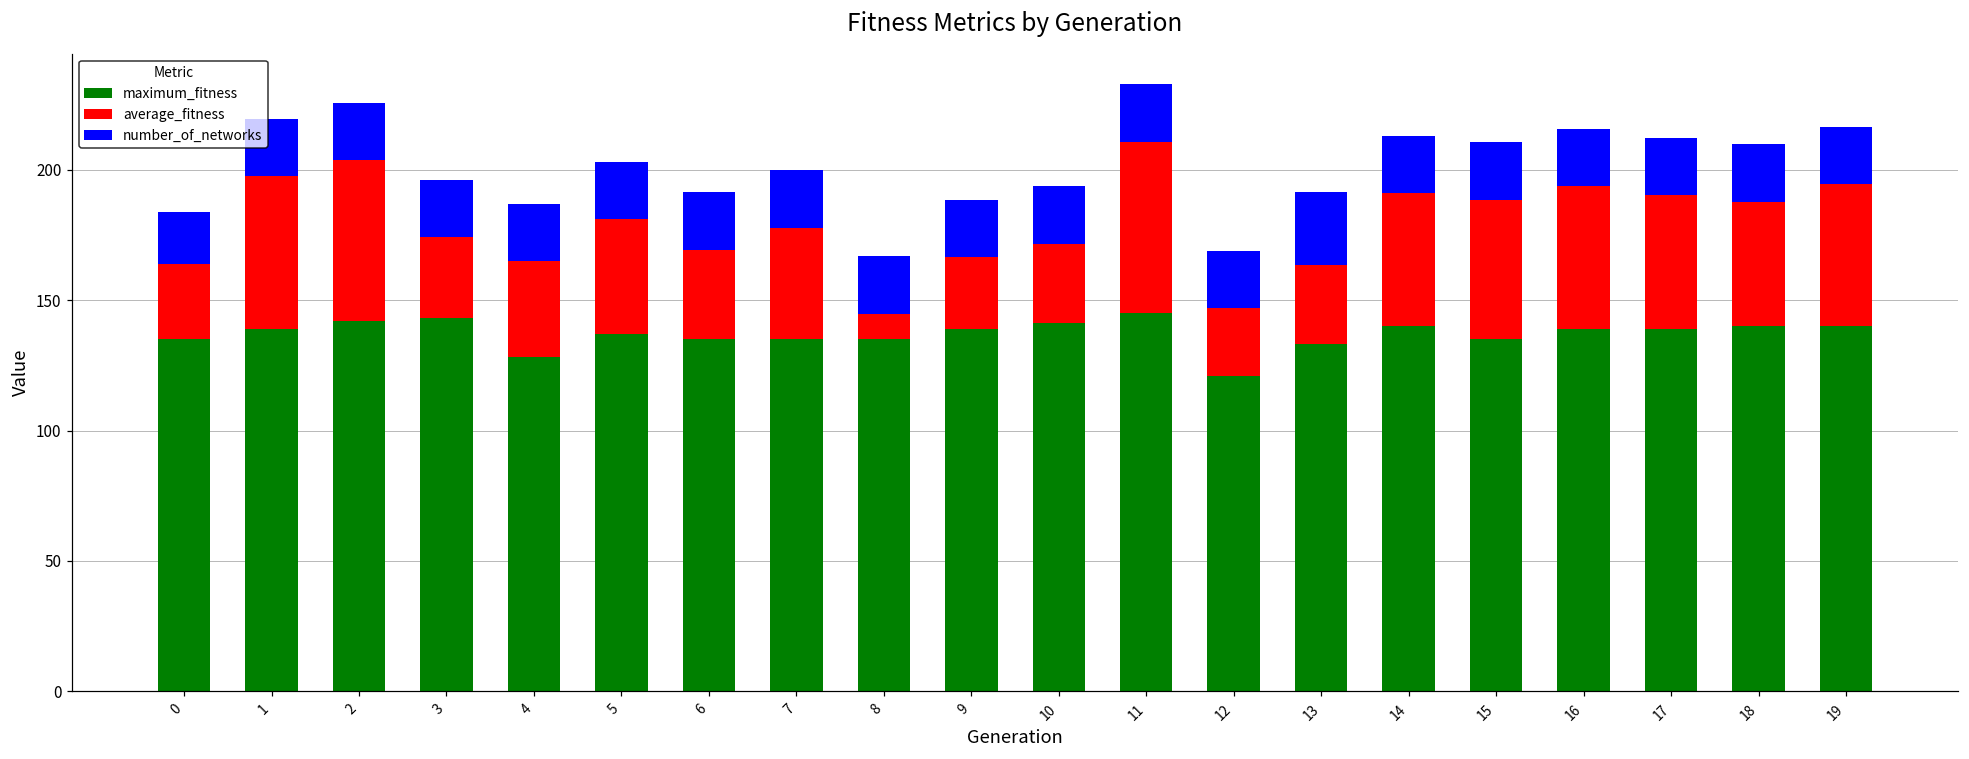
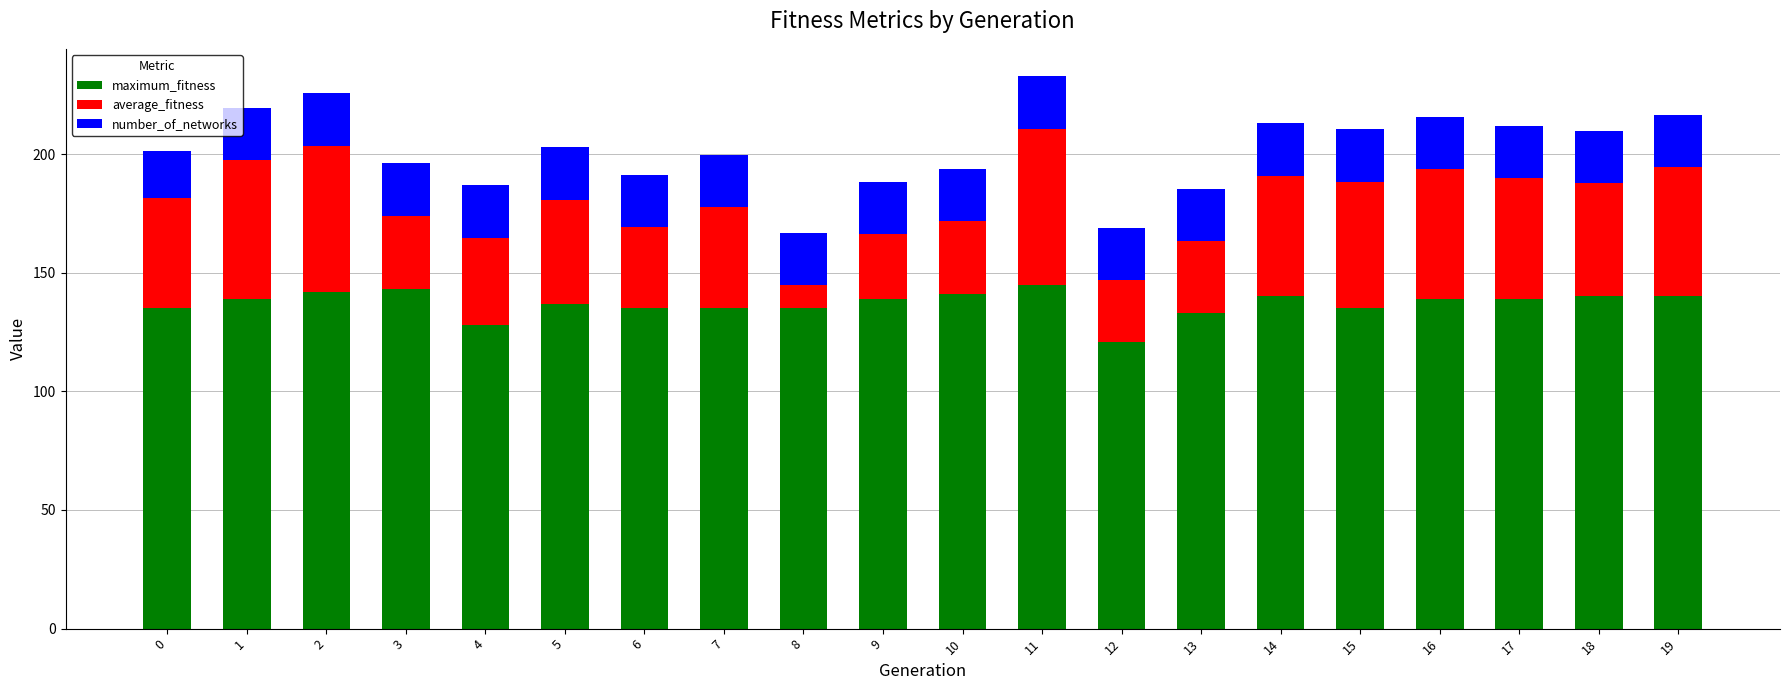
  {
    "maximum_fitness": {
      "0": 135,
      "1": 139,
      "2": 142,
      "3": 143,
      "4": 128,
      "5": 137,
      "6": 135,
      "7": 135,
      "8": 135,
      "9": 139,
      "10": 141,
      "11": 145,
      "12": 121,
      "13": 133,
      "14": 140,
      "15": 135,
      "16": 139,
      "17": 139,
      "18": 140,
      "19": 140
    },
    "average_fitness": {
-     "0": 29,
+     "0": 47,
      "1": 58,
      "2": 62,
      "3": 31,
      "4": 37,
      "5": 44,
      "6": 34,
      "7": 43,
      "8": 10,
      "9": 27,
      "10": 31,
      "11": 66,
      "12": 26,
      "13": 30,
      "14": 51,
      "15": 53,
      "16": 55,
      "17": 51,
      "18": 48,
      "19": 54
    },
    "number_of_networks": {
      "0": 20,
      "1": 22,
      "2": 22,
      "3": 22,
      "4": 22,
      "5": 22,
      "6": 22,
      "7": 22,
      "8": 22,
      "9": 22,
      "10": 22,
      "11": 22,
      "12": 22,
-     "13": 28,
+     "13": 22,
      "14": 22,
      "15": 22,
      "16": 22,
      "17": 22,
      "18": 22,
      "19": 22
    }
  }
